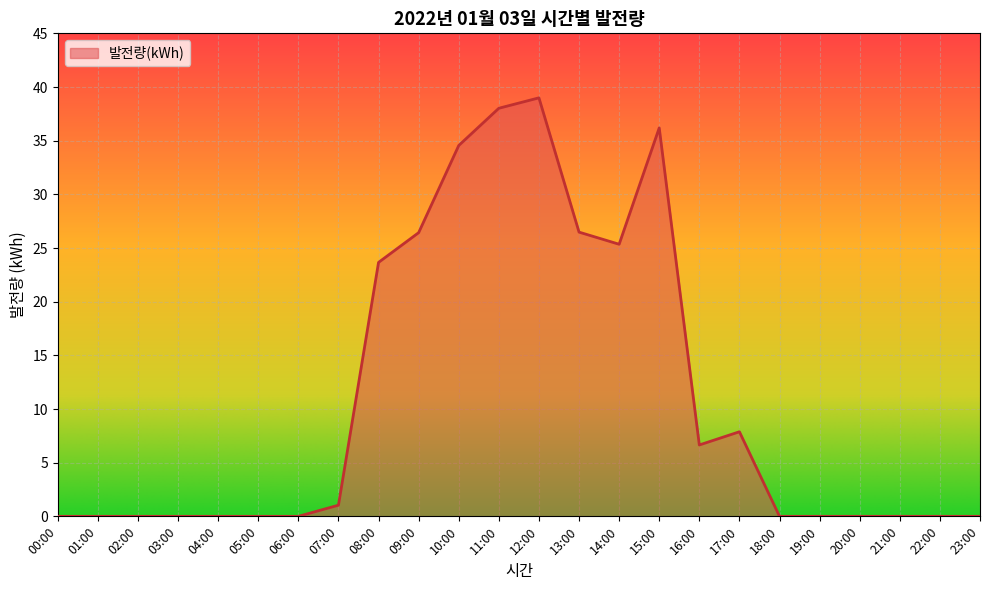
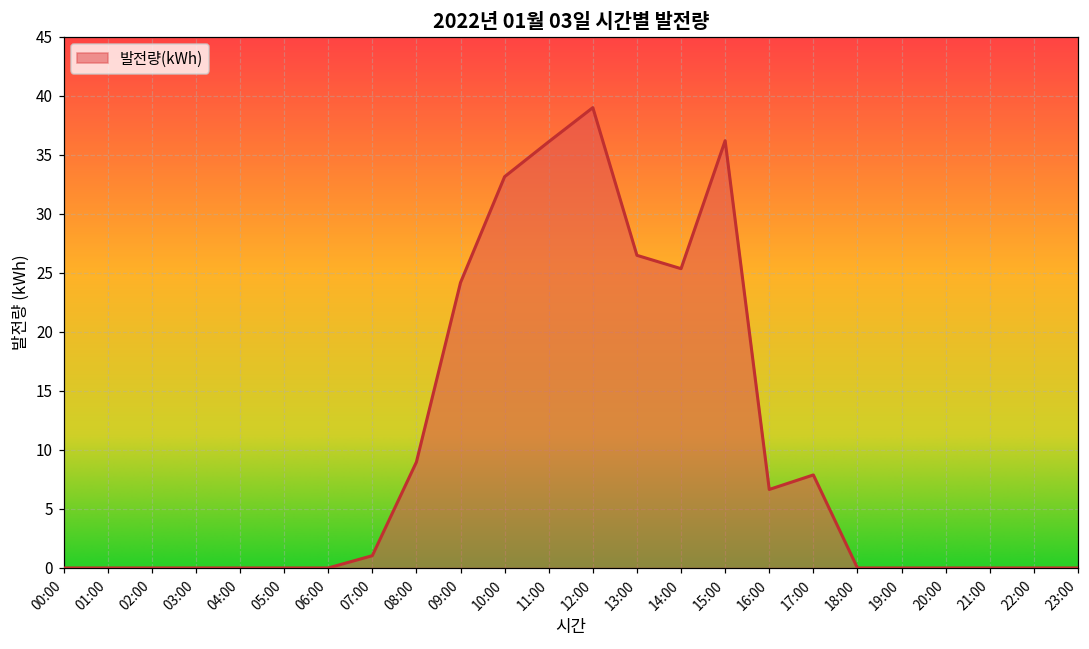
  {
    "00:00": 0.0,
    "01:00": 0.0,
    "02:00": 0.0,
    "03:00": 0.0,
    "04:00": 0.0,
    "05:00": 0.0,
    "06:00": 0.0,
    "07:00": 1.0,
-   "08:00": 23.7,
-   "09:00": 26.4,
-   "10:00": 34.6,
-   "11:00": 38.0,
+   "08:00": 9.0,
+   "09:00": 24.2,
+   "10:00": 33.1,
+   "11:00": 36.1,
    "12:00": 39.0,
    "13:00": 26.5,
    "14:00": 25.4,
    "15:00": 36.2,
    "16:00": 6.7,
    "17:00": 7.9,
    "18:00": 0.0,
    "19:00": 0.0,
    "20:00": 0.0,
    "21:00": 0.0,
    "22:00": 0.0,
    "23:00": 0.0
  }
